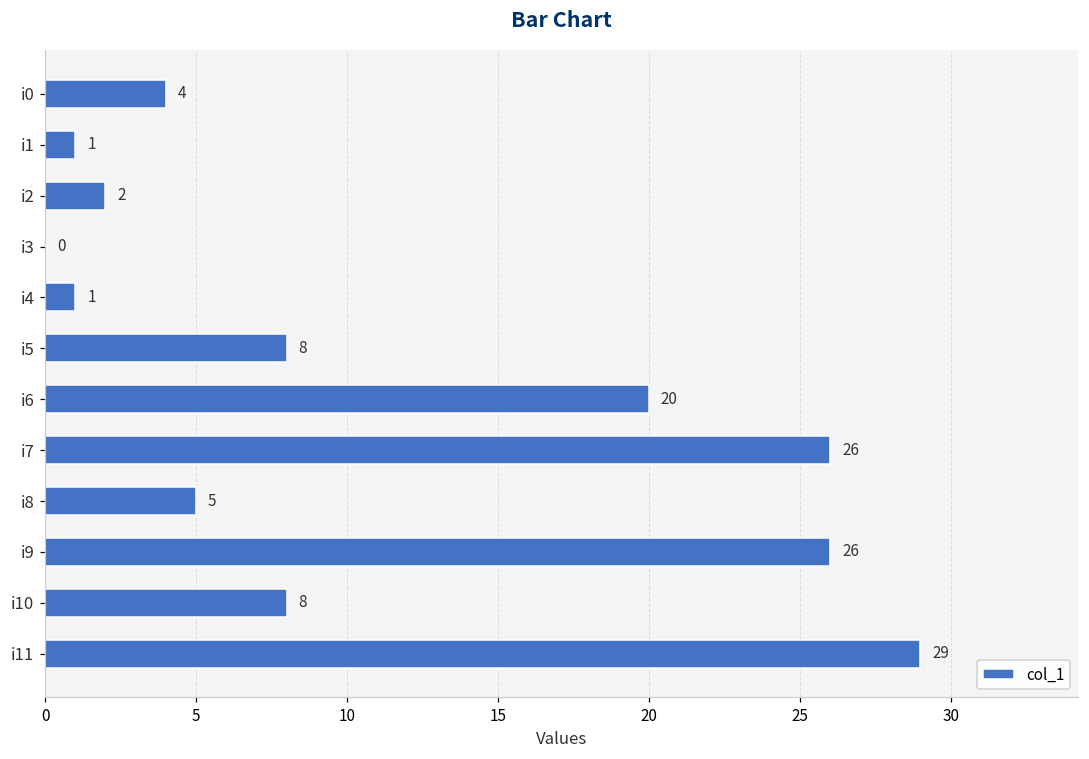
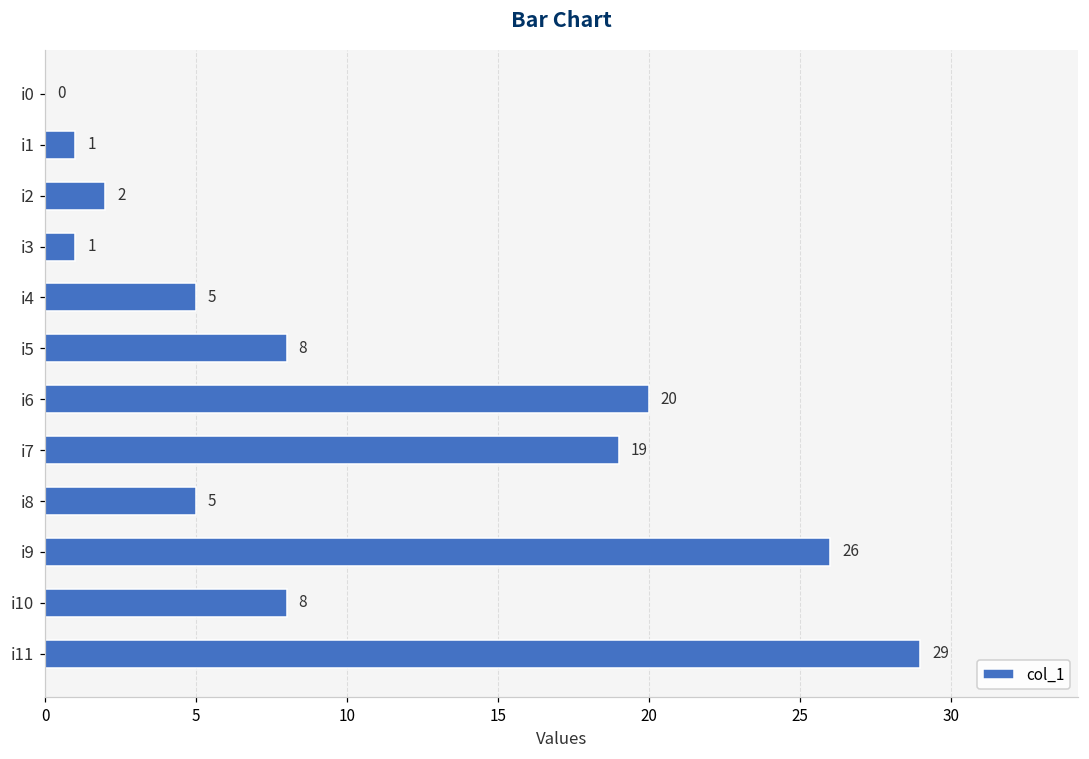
  {
-   "i0": 4,
+   "i0": 0,
    "i1": 1,
    "i2": 2,
-   "i3": 0,
-   "i4": 1,
+   "i3": 1,
+   "i4": 5,
    "i5": 8,
    "i6": 20,
-   "i7": 26,
+   "i7": 19,
    "i8": 5,
    "i9": 26,
    "i10": 8,
    "i11": 29
  }
